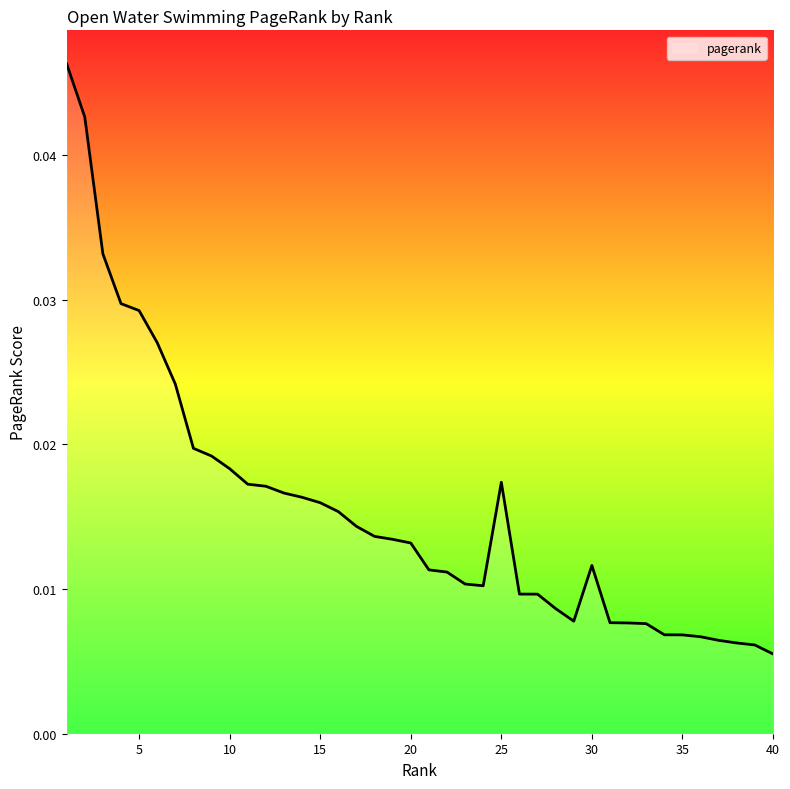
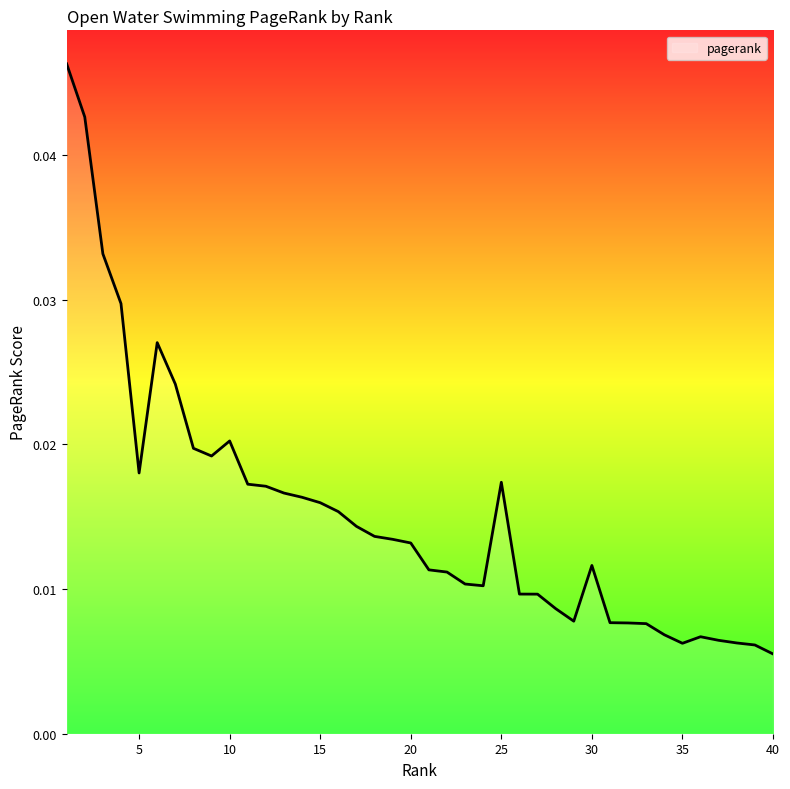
  {
-   "5": 0.0292,
-   "10": 0.0183,
+   "5": 0.0180,
+   "10": 0.0202,
    "15": 0.0160,
    "20": 0.0132,
    "25": 0.0174,
    "30": 0.0116,
-   "35": 0.0068,
+   "35": 0.0062,
    "40": 0.0055
  }
